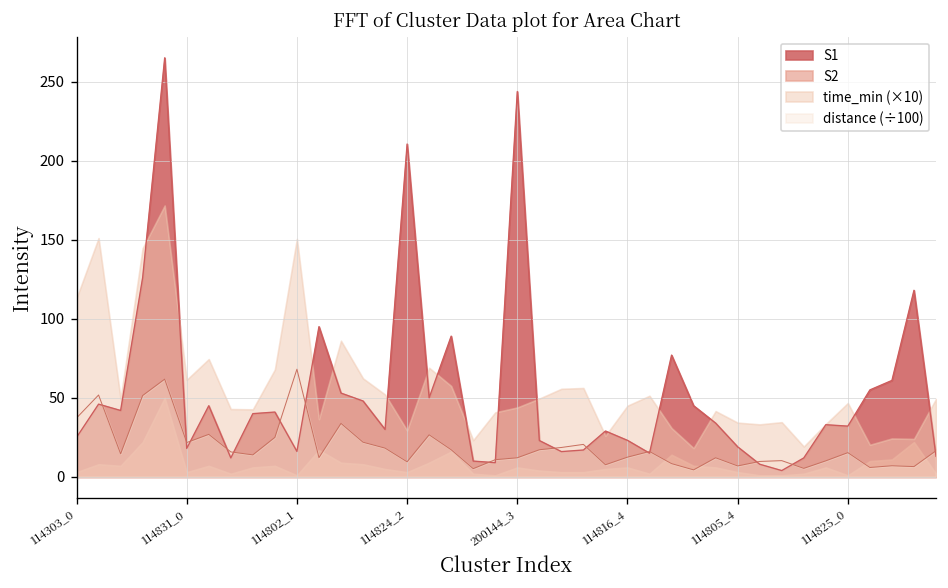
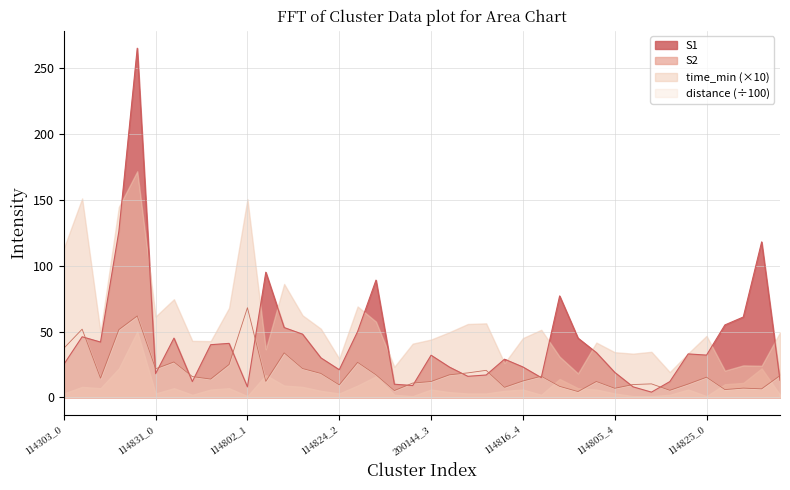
  {
    "S1": {
      "114303_0": 25,
      "114831_0": 18,
-     "114802_1": 16,
-     "114824_2": 211,
-     "200144_3": 244,
+     "114802_1": 8,
+     "114824_2": 21,
+     "200144_3": 32,
      "114816_4": 23,
      "114805_4": 19,
      "114825_0": 32
    }
  }
